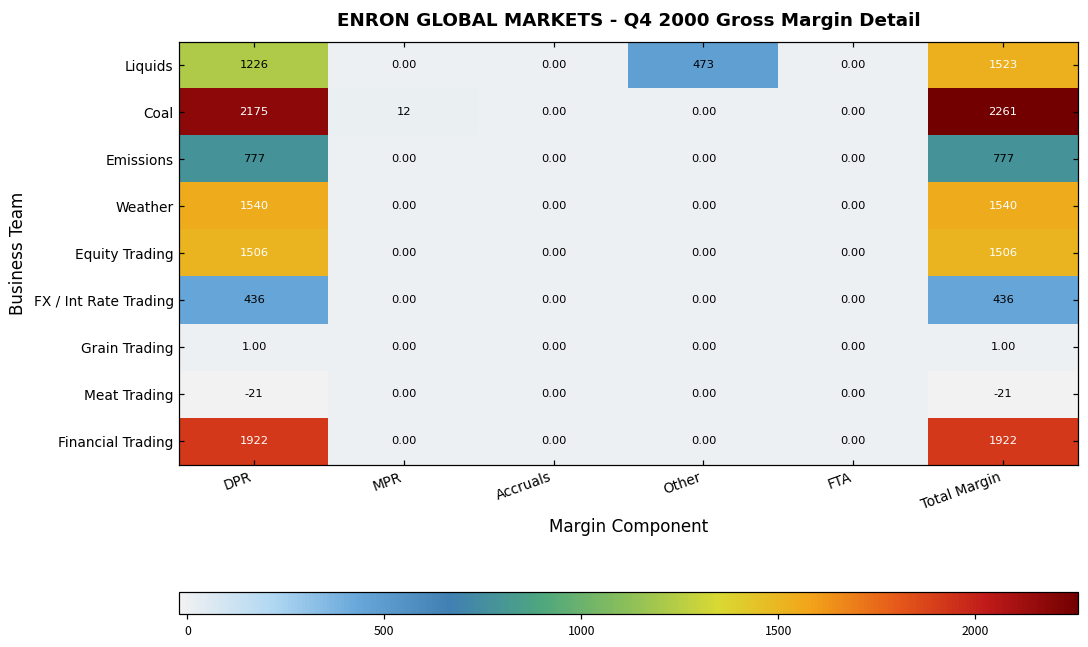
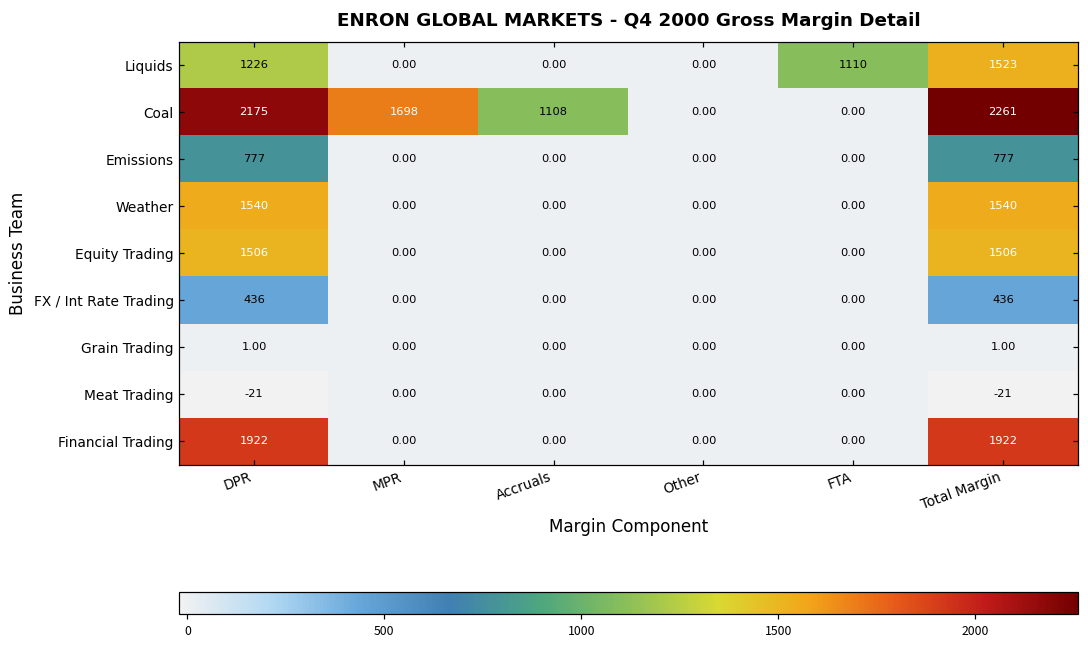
  {
    "Liquids": {
      "DPR": 1226,
      "MPR": 0.00,
      "Accruals": 0.00,
-     "Other": 473,
-     "FTA": 0.00,
+     "Other": 0.00,
+     "FTA": 1110,
      "Total Margin": 1523
    },
    "Coal": {
      "DPR": 2175,
-     "MPR": 12,
-     "Accruals": 0.00,
+     "MPR": 1698,
+     "Accruals": 1108,
      "Other": 0.00,
      "FTA": 0.00,
      "Total Margin": 2261
    },
    "Emissions": {
      "DPR": 777,
      "MPR": 0.00,
      "Accruals": 0.00,
      "Other": 0.00,
      "FTA": 0.00,
      "Total Margin": 777
    },
    "Weather": {
      "DPR": 1540,
      "MPR": 0.00,
      "Accruals": 0.00,
      "Other": 0.00,
      "FTA": 0.00,
      "Total Margin": 1540
    },
    "Equity Trading": {
      "DPR": 1506,
      "MPR": 0.00,
      "Accruals": 0.00,
      "Other": 0.00,
      "FTA": 0.00,
      "Total Margin": 1506
    },
    "FX / Int Rate Trading": {
      "DPR": 436,
      "MPR": 0.00,
      "Accruals": 0.00,
      "Other": 0.00,
      "FTA": 0.00,
      "Total Margin": 436
    },
    "Grain Trading": {
      "DPR": 1.00,
      "MPR": 0.00,
      "Accruals": 0.00,
      "Other": 0.00,
      "FTA": 0.00,
      "Total Margin": 1.00
    },
    "Meat Trading": {
      "DPR": -21,
      "MPR": 0.00,
      "Accruals": 0.00,
      "Other": 0.00,
      "FTA": 0.00,
      "Total Margin": -21
    },
    "Financial Trading": {
      "DPR": 1922,
      "MPR": 0.00,
      "Accruals": 0.00,
      "Other": 0.00,
      "FTA": 0.00,
      "Total Margin": 1922
    }
  }
